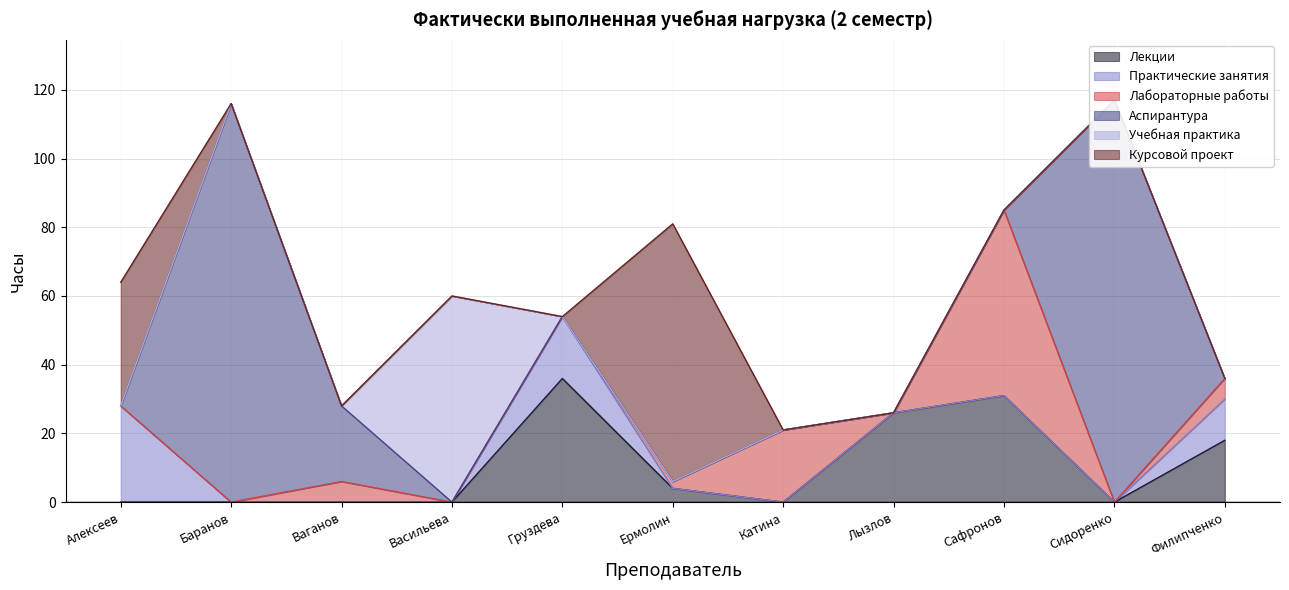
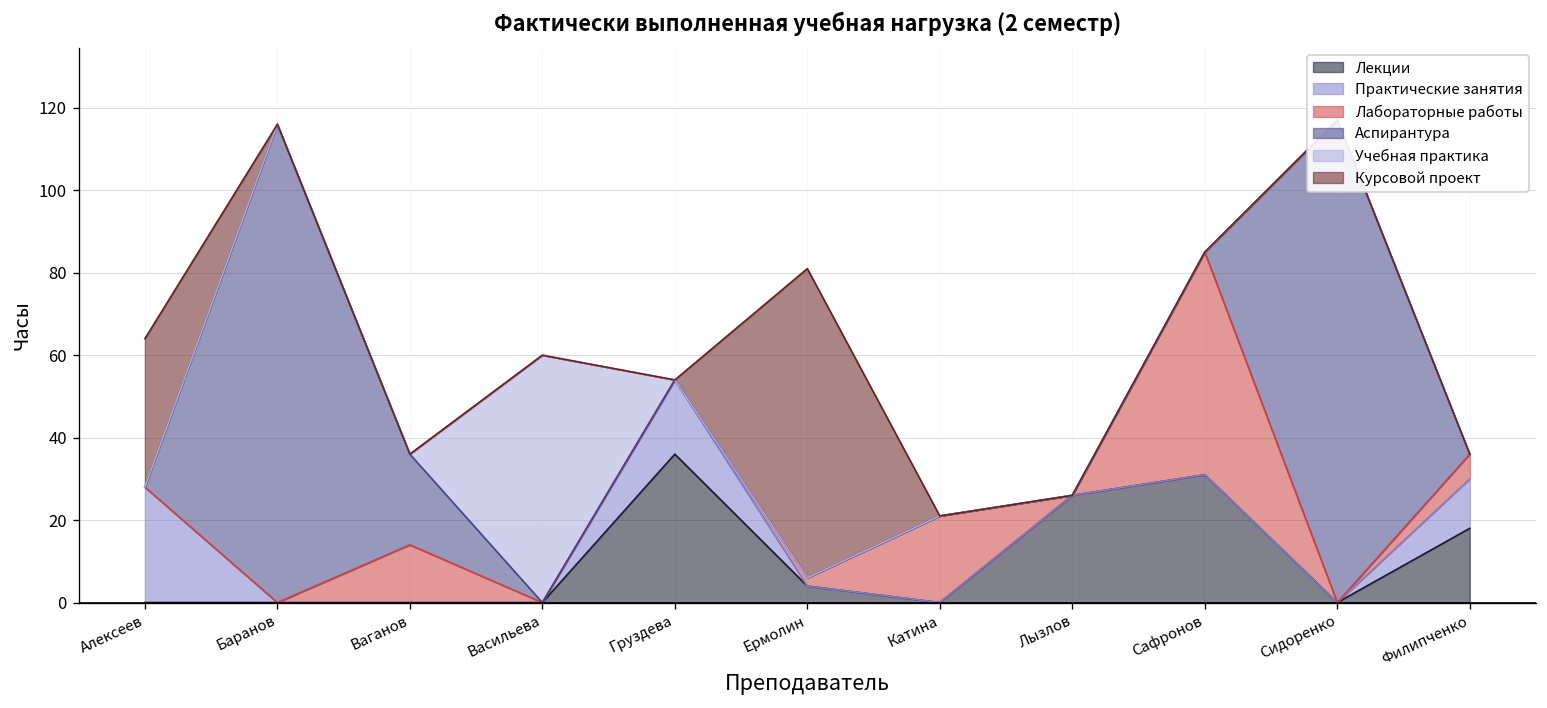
  {
    "Лекции": {
      "Алексеев": 0,
      "Груздева": 36,
      "Филипченко": 18
    },
    "Лабораторные работы": {
-     "Ваганов": 6
+     "Ваганов": 14
    },
    "Курсовой проект": {
      "Алексеев": 36,
      "Ермолин": 75
    }
  }
